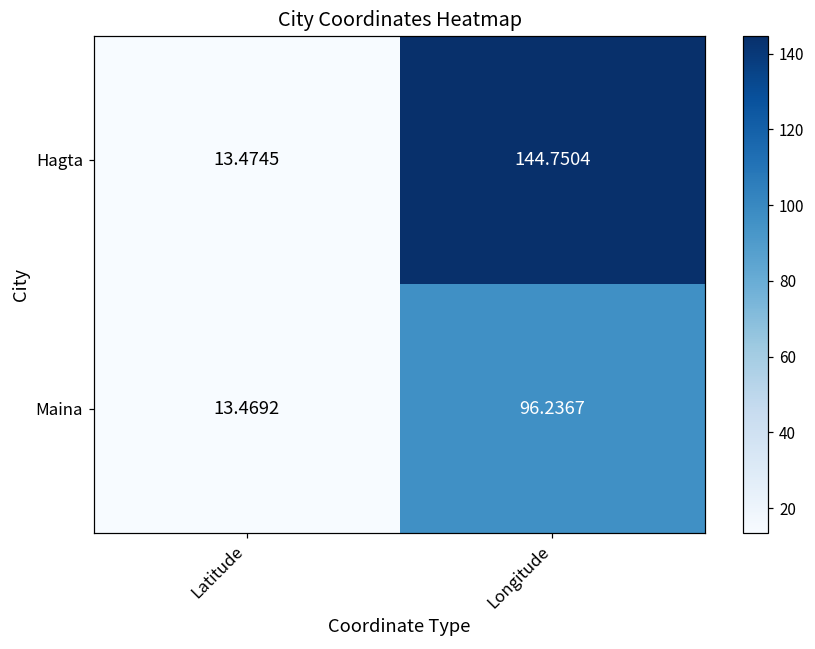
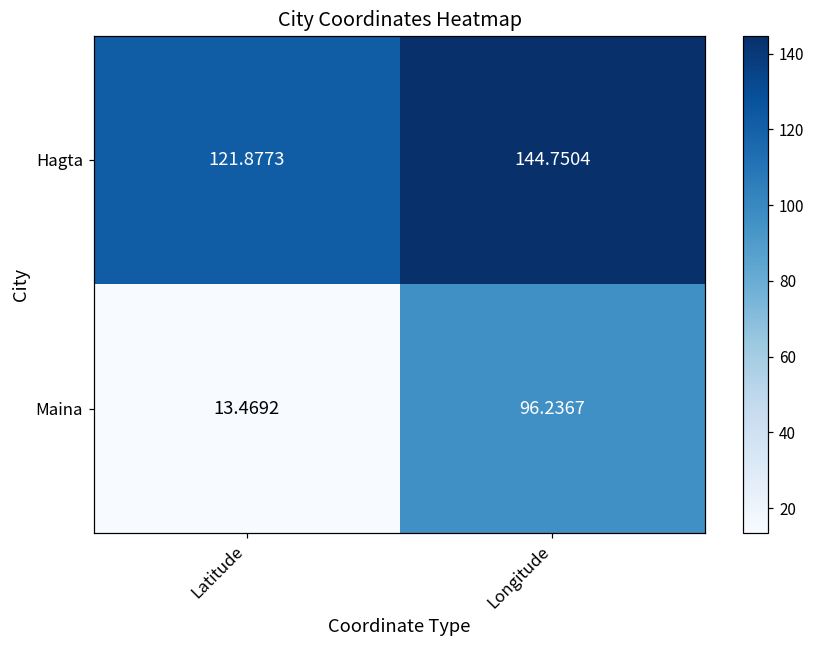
  {
    "Hagta": {
-     "Latitude": 13.4745,
+     "Latitude": 121.8773,
      "Longitude": 144.7504
    },
    "Maina": {
      "Latitude": 13.4692,
      "Longitude": 96.2367
    }
  }
